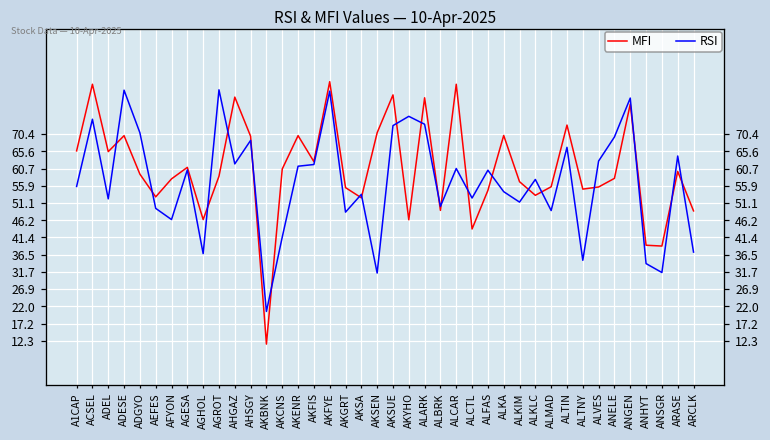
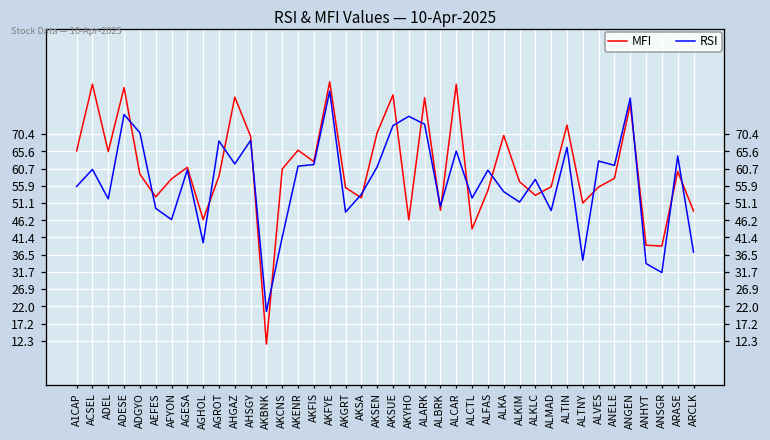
  {
    "MFI": {
      "A1CAP": 66,
      "ACSEL": 84,
      "ADEL": 66,
-     "ADESE": 70,
+     "ADESE": 84,
      "ADGYO": 59,
      "AEFES": 53,
      "AFYON": 58,
      "AGHOL": 46,
      "AGROT": 59,
      "AHGAZ": 81,
      "AHSGY": 70,
      "AKBNK": 11,
      "AKCNS": 61,
-     "AKENR": 70,
+     "AKENR": 66,
      "AKFIS": 63,
      "AKFYE": 85,
      "AKGRT": 55,
      "AKSA": 53,
      "AKSEN": 71,
      "AKSUE": 81,
      "AKYHO": 46,
      "ALARK": 81,
      "ALBRK": 49,
      "ALCAR": 84,
      "ALCTL": 44,
      "ALFAS": 55,
      "ALKA": 70,
      "ALKIM": 57,
      "ALKLC": 53,
      "ALMAD": 56,
      "ALTIN": 73,
-     "ALTNY": 55,
+     "ALTNY": 51,
      "ALVES": 56,
      "ANELE": 58,
      "ANGEN": 79,
      "ANHYT": 39,
      "ANSGR": 39,
      "ARASE": 60,
      "ARCLK": 49
    },
    "RSI": {
      "A1CAP": 56,
-     "ACSEL": 75,
+     "ACSEL": 61,
      "ADEL": 52,
-     "ADESE": 83,
+     "ADESE": 76,
      "ADGYO": 71,
      "AEFES": 50,
      "AFYON": 46,
-     "AGHOL": 37,
-     "AGROT": 83,
+     "AGHOL": 40,
+     "AGROT": 69,
      "AHGAZ": 62,
      "AHSGY": 69,
      "AKBNK": 21,
      "AKCNS": 42,
      "AKENR": 61,
      "AKFIS": 62,
      "AKFYE": 83,
      "AKGRT": 49,
      "AKSA": 54,
-     "AKSEN": 31,
+     "AKSEN": 61,
      "AKSUE": 73,
      "AKYHO": 75,
      "ALARK": 73,
      "ALBRK": 50,
-     "ALCAR": 61,
+     "ALCAR": 66,
      "ALCTL": 52,
      "ALFAS": 60,
      "ALKA": 54,
      "ALKIM": 51,
      "ALKLC": 58,
      "ALMAD": 49,
      "ALTIN": 67,
      "ALTNY": 35,
      "ALVES": 63,
-     "ANELE": 70,
+     "ANELE": 62,
      "ANGEN": 81,
      "ANHYT": 34,
      "ANSGR": 32,
      "ARASE": 64,
      "ARCLK": 37
    }
  }
